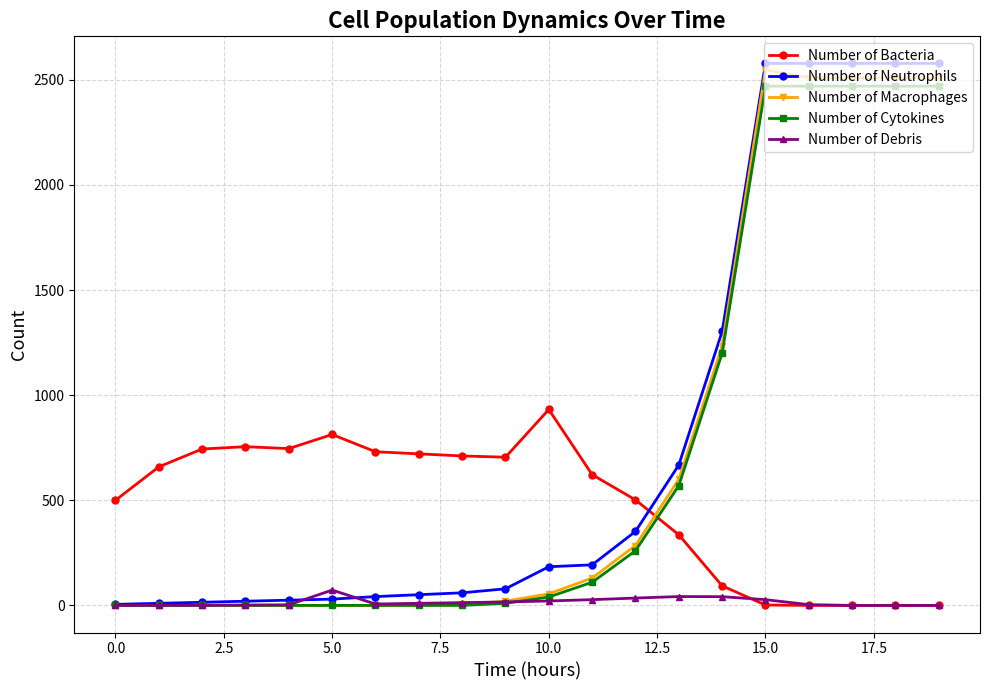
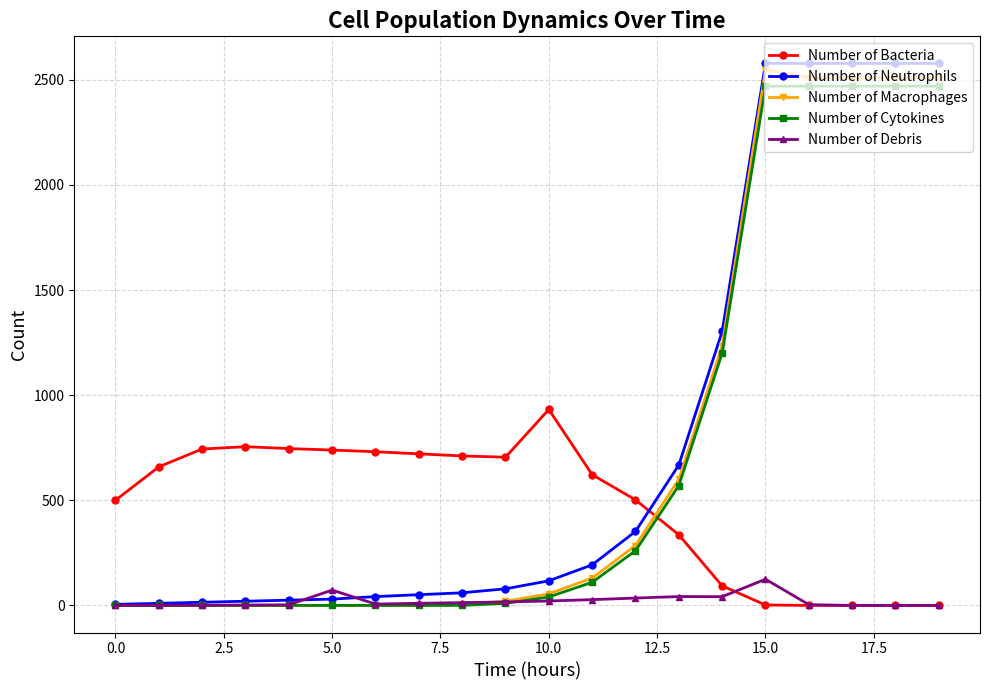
  {
    "Number of Bacteria": {
      "0.0": 500,
-     "5.0": 810,
+     "5.0": 740,
      "10.0": 930,
      "15.0": 0
    },
    "Number of Neutrophils": {
      "5.0": 30,
-     "10.0": 180
+     "10.0": 120
    },
    "Number of Macrophages": {
      "10.0": 60
    },
    "Number of Cytokines": {
      "10.0": 40
    },
    "Number of Debris": {
      "5.0": 70,
      "10.0": 20,
-     "15.0": 30
+     "15.0": 120
    }
  }
